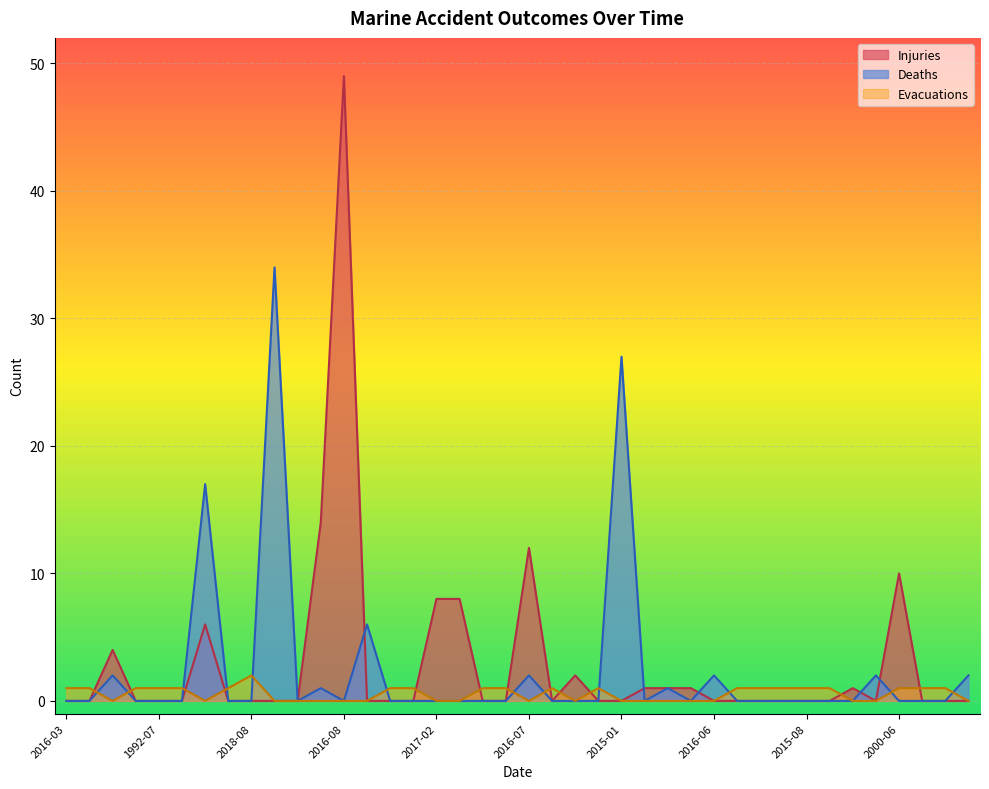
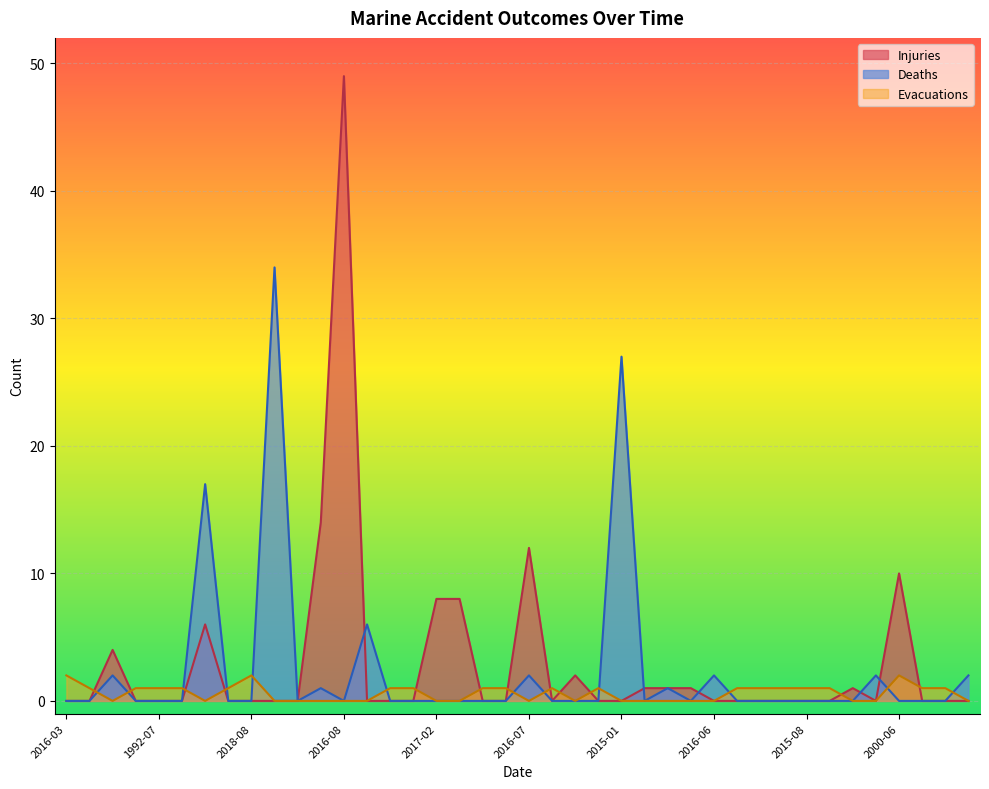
  {
    "Injuries": {
      "2016-08": 49,
      "2017-02": 8,
      "2016-07": 12,
      "2000-06": 10
    },
    "Deaths": {
      "2016-07": 2,
      "2015-01": 27,
      "2016-06": 2,
      "2000-06": 0
    },
    "Evacuations": {
-     "2016-03": 1,
+     "2016-03": 2,
      "1992-07": 1,
      "2018-08": 2,
      "2016-07": 0,
      "2015-08": 1,
-     "2000-06": 1
+     "2000-06": 2
    }
  }
